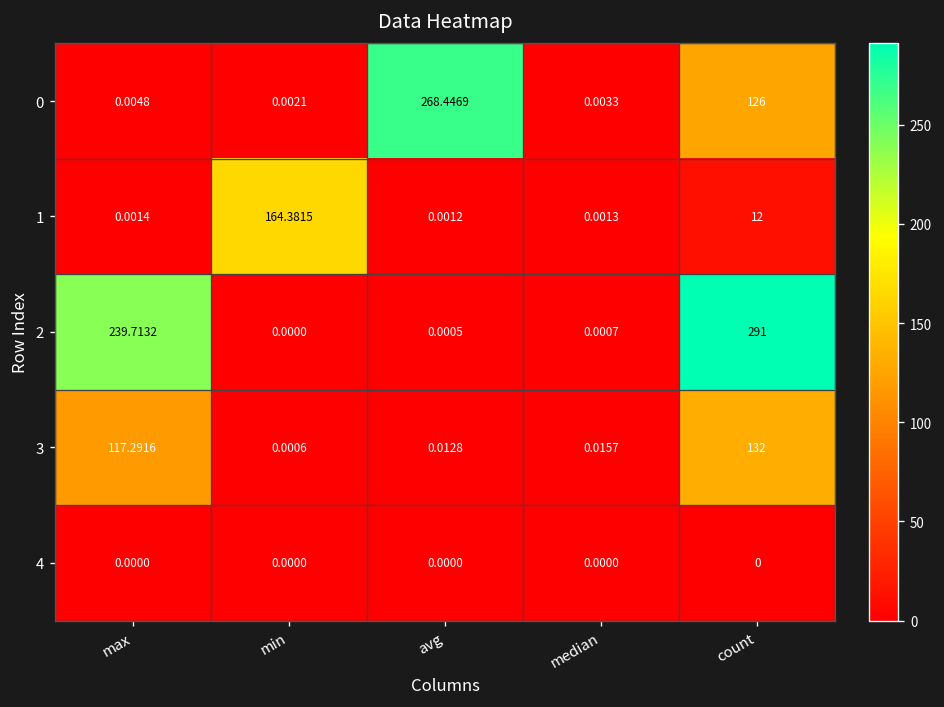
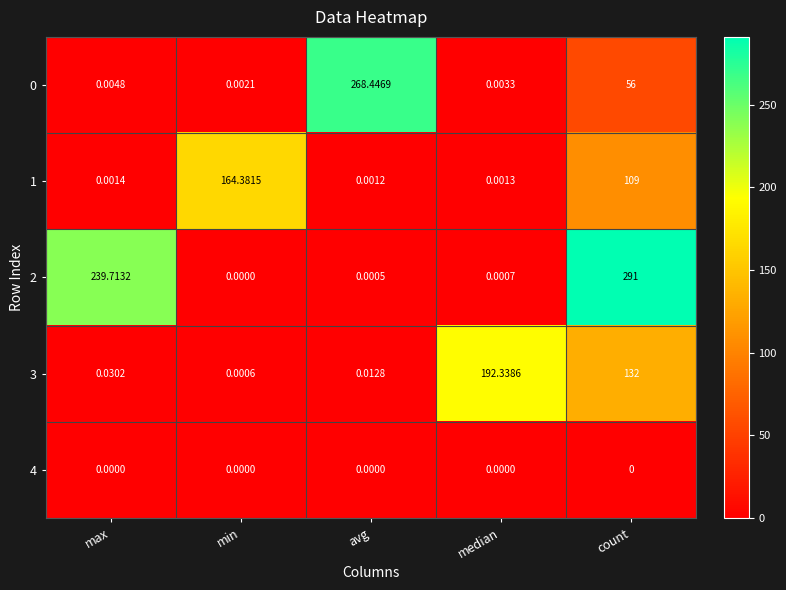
  {
    "0": {
      "max": 0.0048,
      "min": 0.0021,
      "avg": 268.4469,
      "median": 0.0033,
-     "count": 126
+     "count": 56
    },
    "1": {
      "max": 0.0014,
      "min": 164.3815,
      "avg": 0.0012,
      "median": 0.0013,
-     "count": 12
+     "count": 109
    },
    "2": {
      "max": 239.7132,
      "min": 0.0000,
      "avg": 0.0005,
      "median": 0.0007,
      "count": 291
    },
    "3": {
-     "max": 117.2916,
+     "max": 0.0302,
      "min": 0.0006,
      "avg": 0.0128,
-     "median": 0.0157,
+     "median": 192.3386,
      "count": 132
    },
    "4": {
      "max": 0.0000,
      "min": 0.0000,
      "avg": 0.0000,
      "median": 0.0000,
      "count": 0
    }
  }
